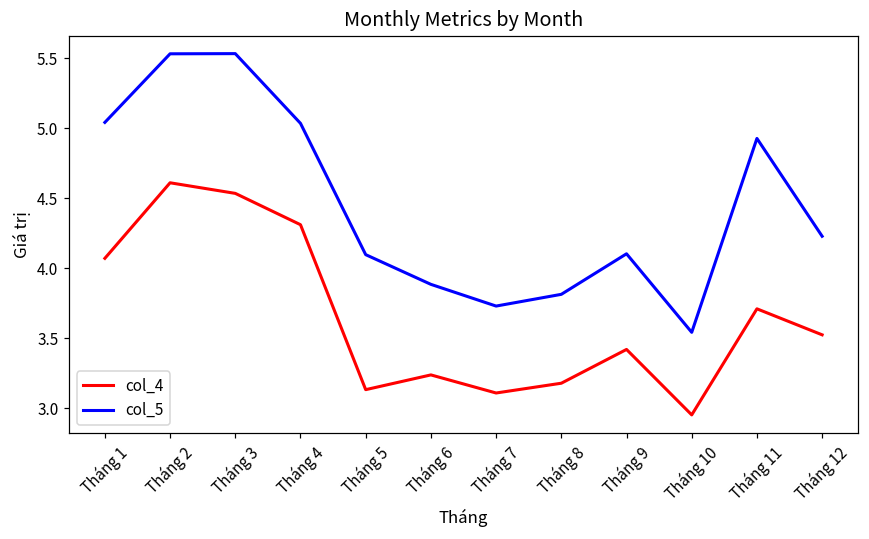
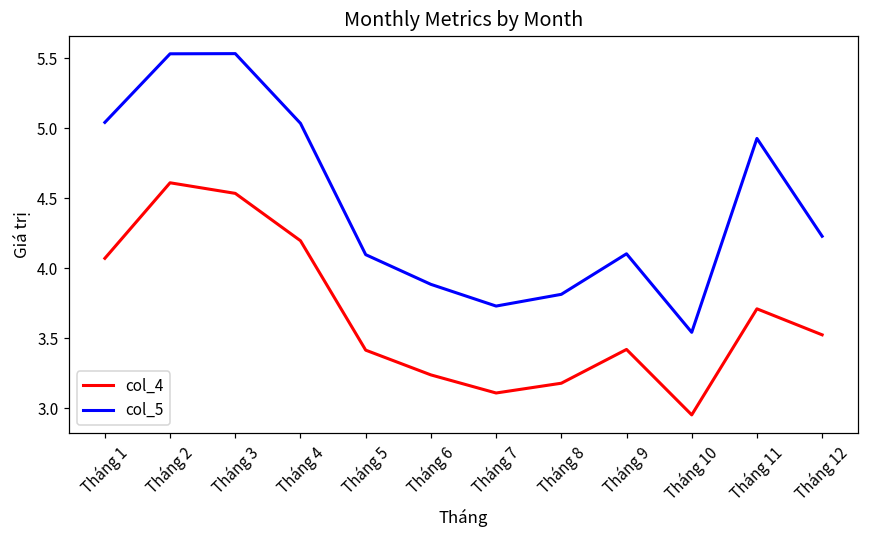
  {
    "col_4": {
      "Tháng 1": 4.07,
      "Tháng 2": 4.61,
      "Tháng 3": 4.54,
-     "Tháng 4": 4.31,
-     "Tháng 5": 3.13,
+     "Tháng 4": 4.20,
+     "Tháng 5": 3.41,
      "Tháng 6": 3.24,
      "Tháng 7": 3.11,
      "Tháng 8": 3.18,
      "Tháng 9": 3.42,
      "Tháng 10": 2.95,
      "Tháng 11": 3.71,
      "Tháng 12": 3.52
    },
    "col_5": {
      "Tháng 1": 5.04,
      "Tháng 2": 5.53,
      "Tháng 3": 5.53,
      "Tháng 4": 5.04,
      "Tháng 5": 4.10,
      "Tháng 6": 3.88,
      "Tháng 7": 3.73,
      "Tháng 8": 3.81,
      "Tháng 9": 4.10,
      "Tháng 10": 3.54,
      "Tháng 11": 4.93,
      "Tháng 12": 4.23
    }
  }
